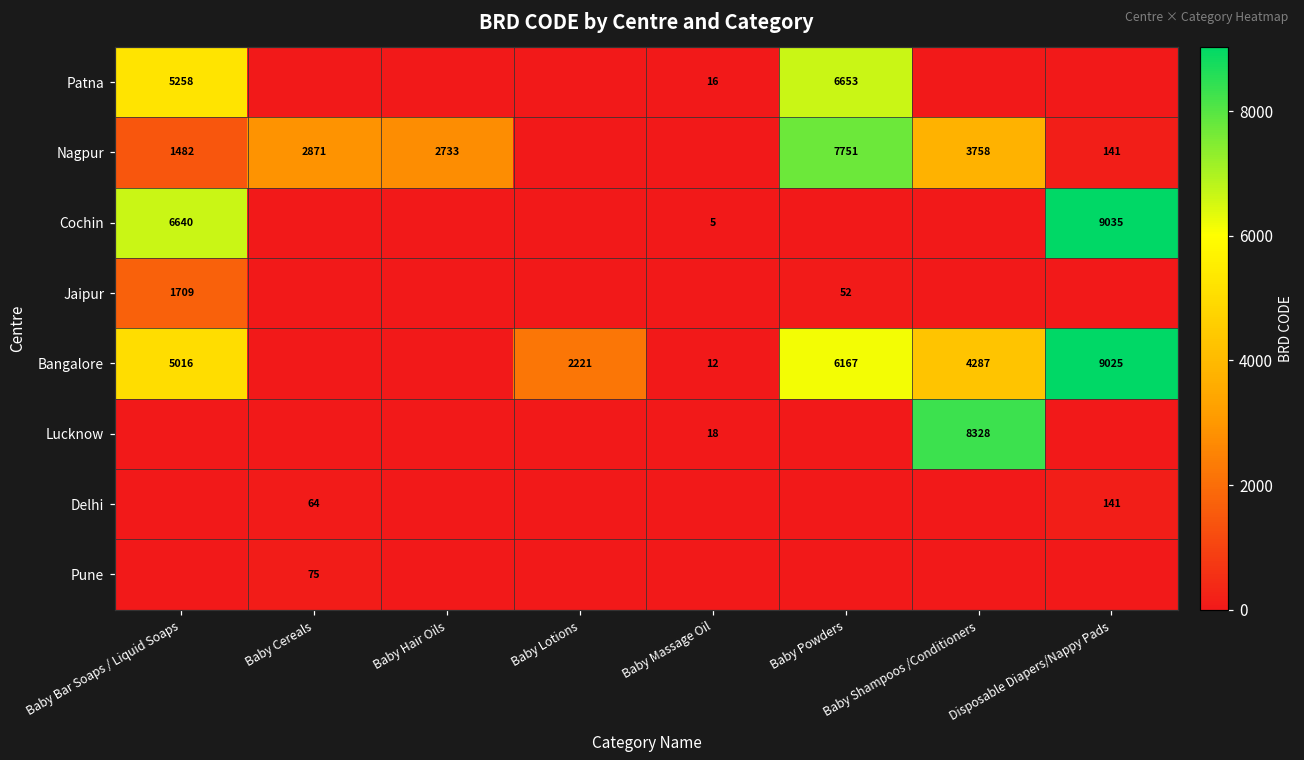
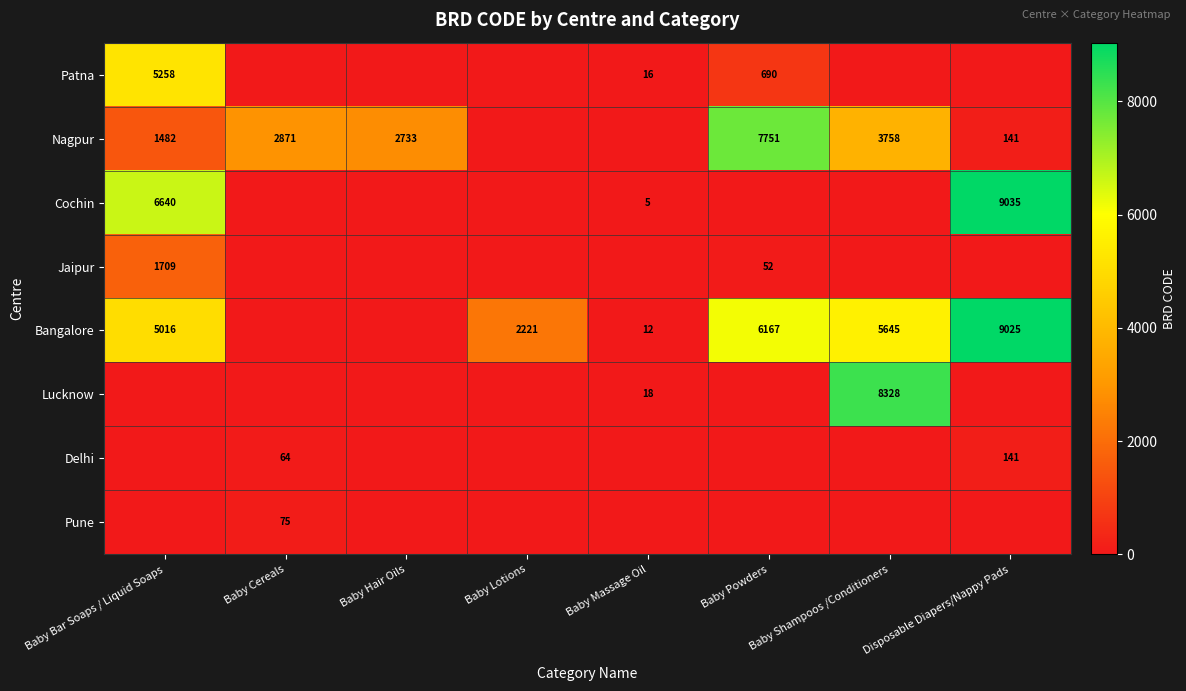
  {
    "Patna": {
      "Baby Bar Soaps / Liquid Soaps": 5258,
      "Baby Massage Oil": 16,
-     "Baby Powders": 6653
+     "Baby Powders": 690
    },
    "Nagpur": {
      "Baby Bar Soaps / Liquid Soaps": 1482,
      "Baby Cereals": 2871,
      "Baby Hair Oils": 2733,
      "Baby Powders": 7751,
      "Baby Shampoos /Conditioners": 3758,
      "Disposable Diapers/Nappy Pads": 141
    },
    "Cochin": {
      "Baby Bar Soaps / Liquid Soaps": 6640,
      "Baby Massage Oil": 5,
      "Disposable Diapers/Nappy Pads": 9035
    },
    "Jaipur": {
      "Baby Bar Soaps / Liquid Soaps": 1709,
      "Baby Powders": 52
    },
    "Bangalore": {
      "Baby Bar Soaps / Liquid Soaps": 5016,
      "Baby Lotions": 2221,
      "Baby Massage Oil": 12,
      "Baby Powders": 6167,
-     "Baby Shampoos /Conditioners": 4287,
+     "Baby Shampoos /Conditioners": 5645,
      "Disposable Diapers/Nappy Pads": 9025
    },
    "Lucknow": {
      "Baby Massage Oil": 18,
      "Baby Shampoos /Conditioners": 8328
    },
    "Delhi": {
      "Baby Cereals": 64,
      "Disposable Diapers/Nappy Pads": 141
    },
    "Pune": {
      "Baby Cereals": 75
    }
  }
